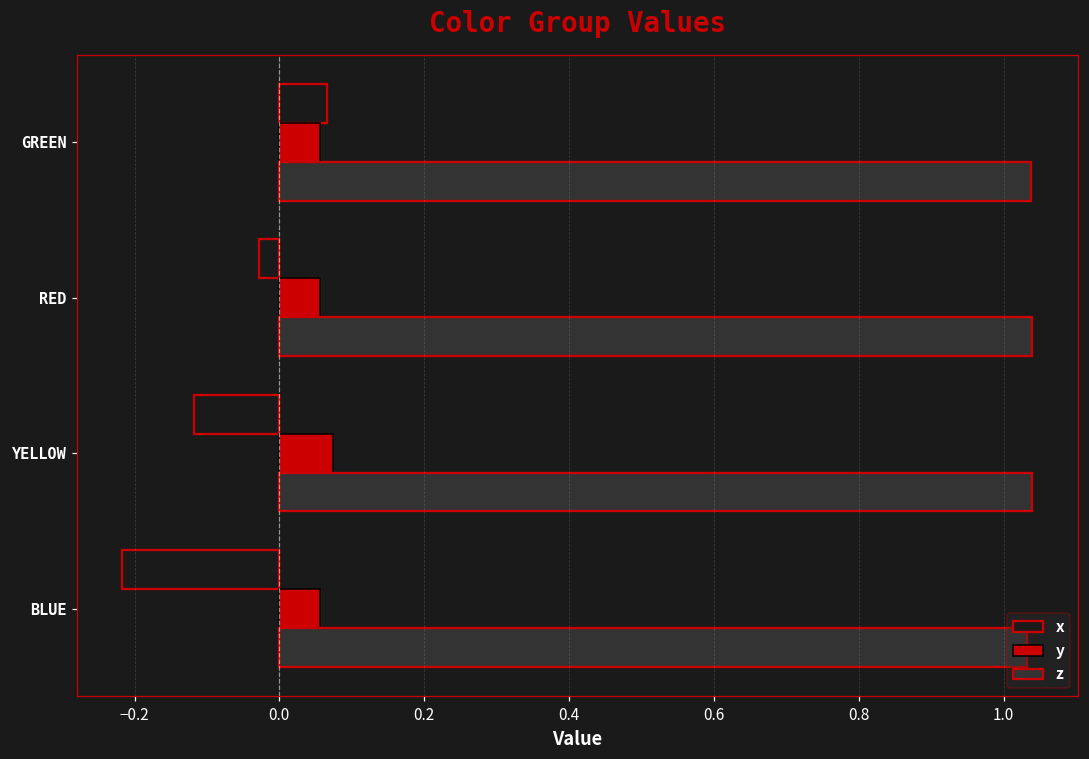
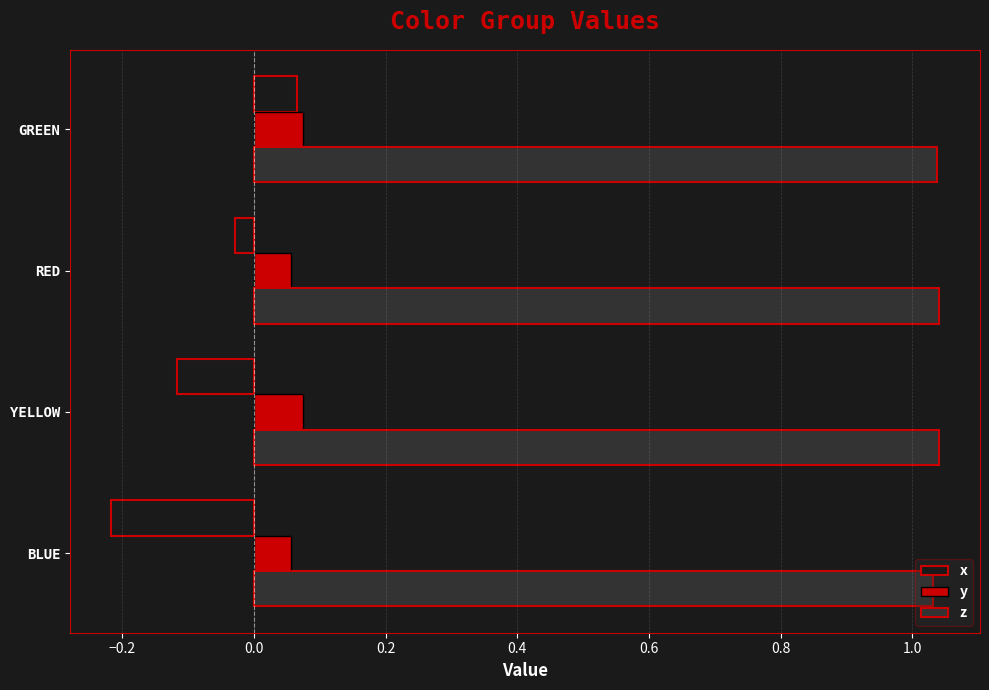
  {
    "y": {
-     "GREEN": 0.06,
+     "GREEN": 0.07,
      "RED": 0.06,
      "YELLOW": 0.07,
      "BLUE": 0.06
    }
  }
